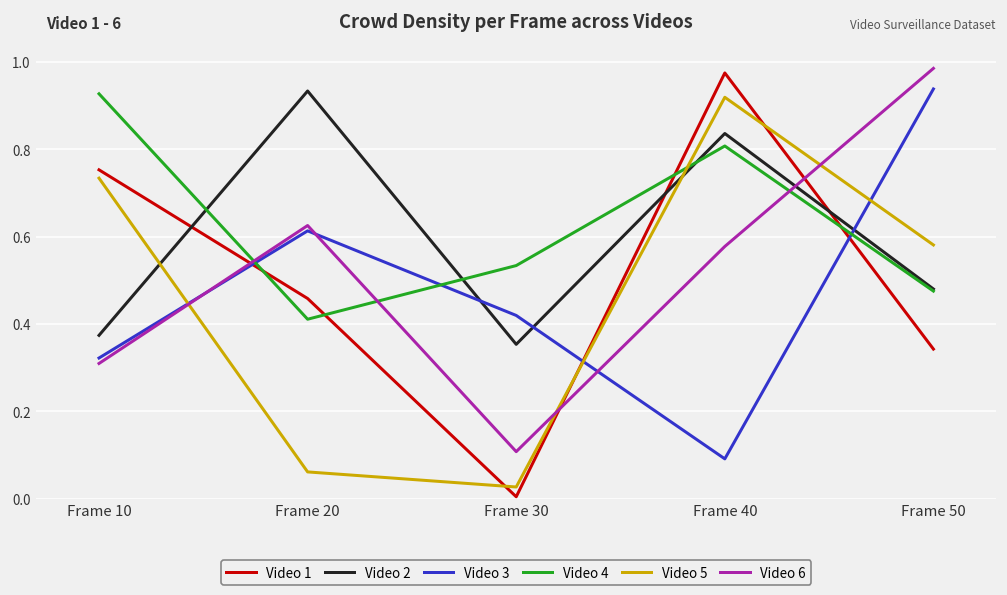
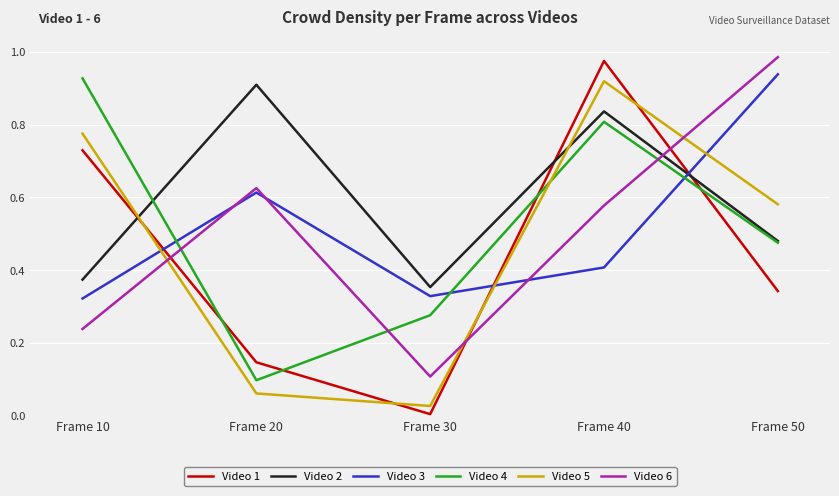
  {
    "Video 1": {
-     "Frame 10": 0.75,
-     "Frame 20": 0.46,
+     "Frame 10": 0.73,
+     "Frame 20": 0.15,
      "Frame 30": 0.00,
      "Frame 40": 0.97,
      "Frame 50": 0.34
    },
    "Video 2": {
      "Frame 10": 0.37,
-     "Frame 20": 0.93,
+     "Frame 20": 0.91,
      "Frame 30": 0.35,
      "Frame 40": 0.84
    },
    "Video 3": {
      "Frame 10": 0.32,
      "Frame 20": 0.61,
-     "Frame 30": 0.42,
-     "Frame 40": 0.09,
+     "Frame 30": 0.33,
+     "Frame 40": 0.41,
      "Frame 50": 0.94
    },
    "Video 4": {
      "Frame 10": 0.93,
-     "Frame 20": 0.41,
-     "Frame 30": 0.53,
+     "Frame 20": 0.10,
+     "Frame 30": 0.28,
      "Frame 40": 0.81
    },
    "Video 5": {
-     "Frame 10": 0.73,
+     "Frame 10": 0.78,
      "Frame 20": 0.06,
      "Frame 30": 0.03,
      "Frame 40": 0.92,
      "Frame 50": 0.58
    },
    "Video 6": {
-     "Frame 10": 0.31,
+     "Frame 10": 0.24,
      "Frame 20": 0.63,
      "Frame 30": 0.11,
      "Frame 40": 0.58,
      "Frame 50": 0.99
    }
  }
